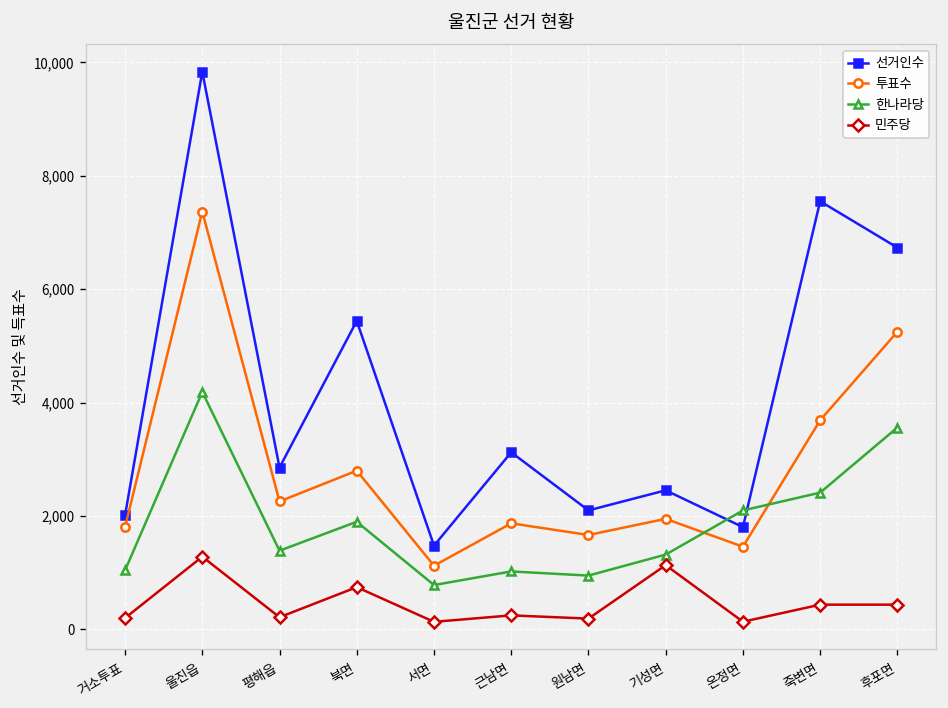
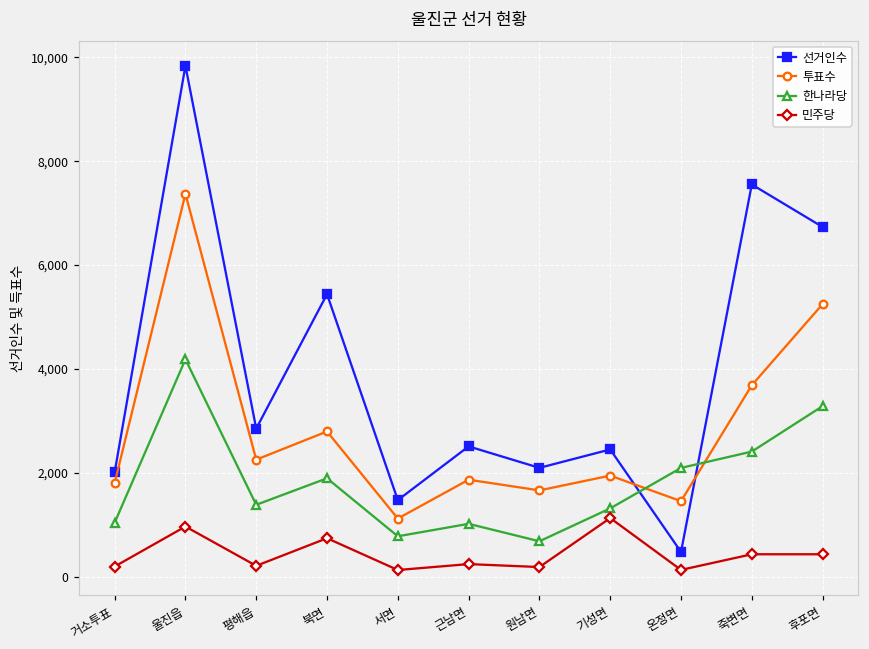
  {
    "선거인수": {
      "거소투표": "2,000",
      "울진읍": "9,800",
      "평해읍": "2,900",
      "북면": "5,400",
      "서면": "1,500",
-     "근남면": "3,100",
+     "근남면": "2,500",
      "원남면": "2,100",
      "기성면": "2,500",
-     "온정면": "1,800",
+     "온정면": "500",
      "죽변면": "7,600",
      "후포면": "6,700"
    },
    "투표수": {
      "거소투표": "1,800",
      "울진읍": "7,400",
      "평해읍": "2,300",
      "북면": "2,800",
      "서면": "1,100",
      "근남면": "1,900",
      "원남면": "1,700",
      "기성면": "2,000",
      "온정면": "1,500",
      "죽변면": "3,700",
      "후포면": "5,300"
    },
    "한나라당": {
      "거소투표": "1,000",
      "울진읍": "4,200",
      "평해읍": "1,400",
      "북면": "1,900",
      "서면": "800",
      "근남면": "1,000",
-     "원남면": "900",
+     "원남면": "700",
      "기성면": "1,300",
      "온정면": "2,100",
      "죽변면": "2,400",
-     "후포면": "3,600"
+     "후포면": "3,300"
    },
    "민주당": {
      "거소투표": "200",
-     "울진읍": "1,300",
+     "울진읍": "1,000",
      "평해읍": "200",
      "북면": "700",
      "서면": "100",
      "근남면": "200",
      "원남면": "200",
      "기성면": "1,100",
      "온정면": "100",
      "죽변면": "400",
      "후포면": "400"
    }
  }
